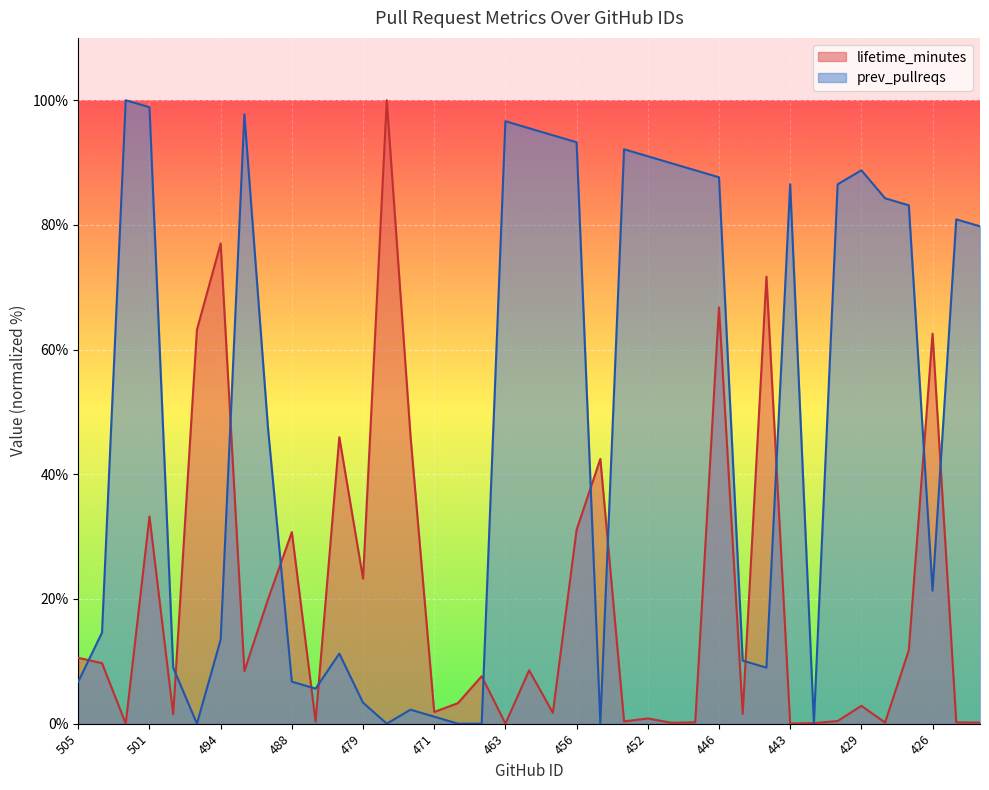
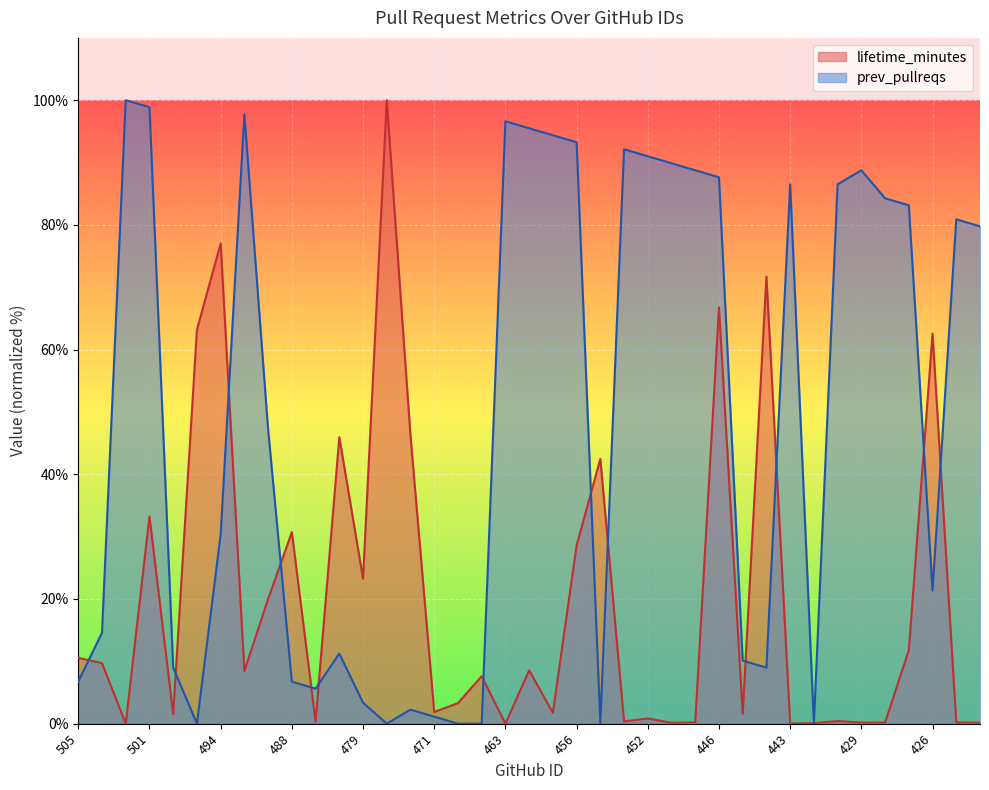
  {
    "lifetime_minutes": {
      "505": "11%",
      "501": "33%",
      "494": "77%",
      "488": "31%",
      "479": "23%",
      "471": "2%",
      "463": "0%",
-     "456": "31%",
+     "456": "29%",
      "452": "1%",
      "446": "67%",
      "443": "0%",
-     "429": "3%",
+     "429": "0%",
      "426": "63%"
    },
    "prev_pullreqs": {
      "505": "7%",
      "501": "99%",
-     "494": "13%",
+     "494": "30%",
      "488": "7%",
      "479": "3%",
      "471": "1%",
      "463": "97%",
      "456": "93%",
      "452": "91%",
      "446": "88%",
      "443": "87%",
      "429": "89%",
      "426": "21%"
    }
  }
